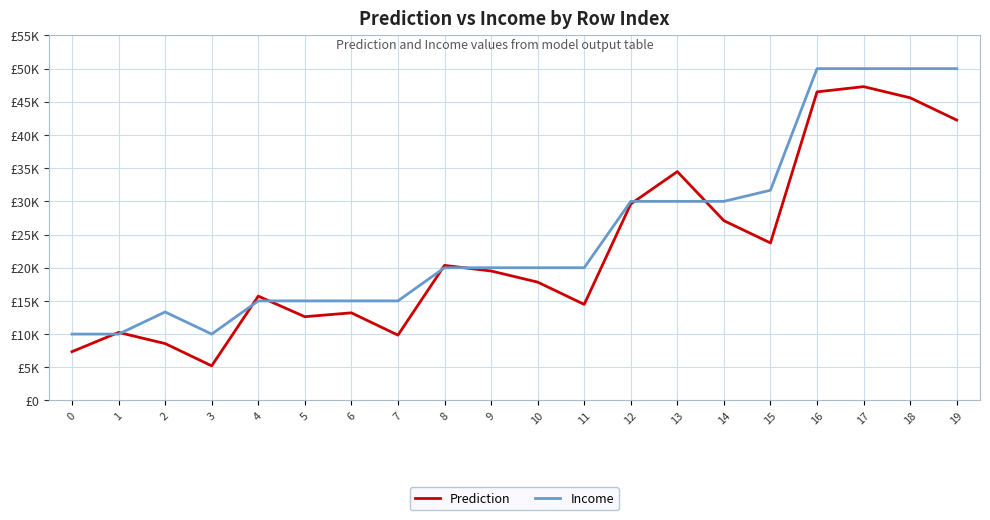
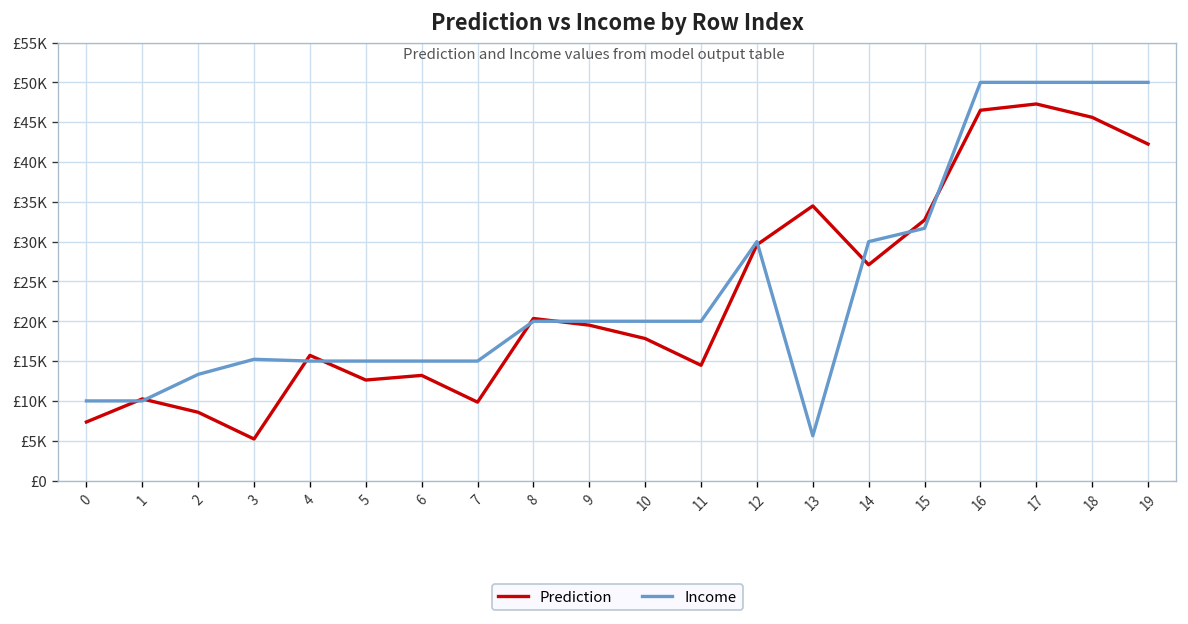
  {
    "Prediction": {
      "0": "£7000",
      "2": "£9000",
      "3": "£5000",
      "4": "£16000",
      "5": "£13000",
      "6": "£13000",
      "7": "£10000",
      "9": "£20000",
      "10": "£18000",
      "11": "£14000",
      "12": "£30000",
      "13": "£34000",
      "14": "£27000",
-     "15": "£24000",
+     "15": "£33000",
      "16": "£46000",
      "17": "£47000",
      "18": "£46000",
      "19": "£42000"
    },
    "Income": {
      "0": "£10000",
      "2": "£13000",
-     "3": "£10000",
+     "3": "£15000",
      "4": "£15000",
      "5": "£15000",
      "6": "£15000",
      "7": "£15000",
      "9": "£20000",
      "10": "£20000",
      "11": "£20000",
      "12": "£30000",
-     "13": "£30000",
+     "13": "£6000",
      "14": "£30000",
      "15": "£32000",
      "16": "£50000",
      "17": "£50000",
      "18": "£50000",
      "19": "£50000"
    }
  }
